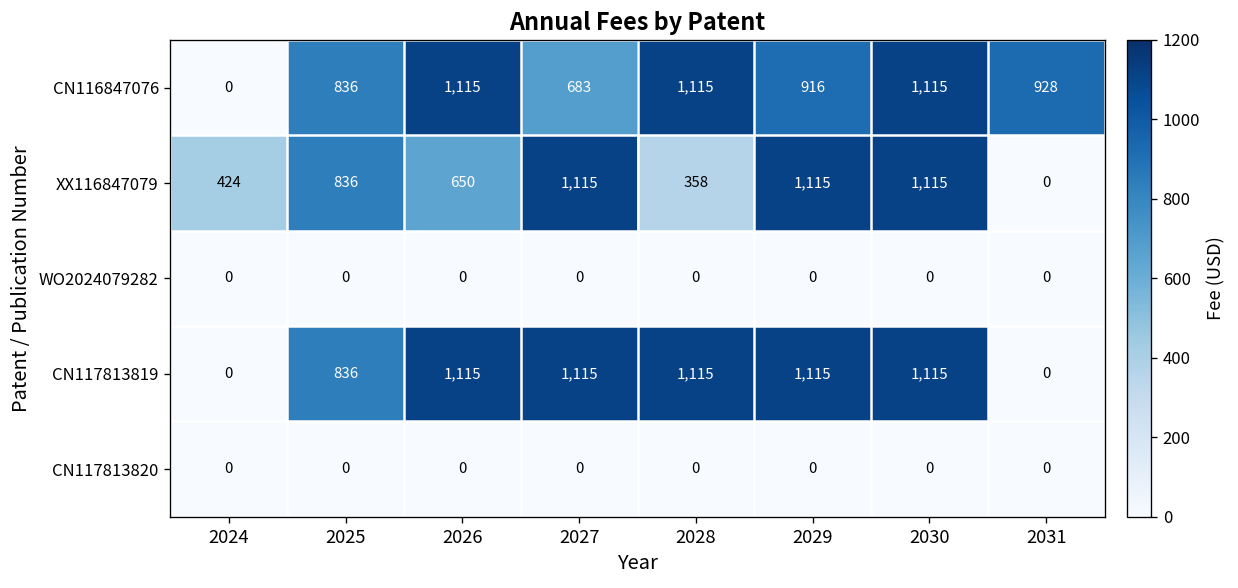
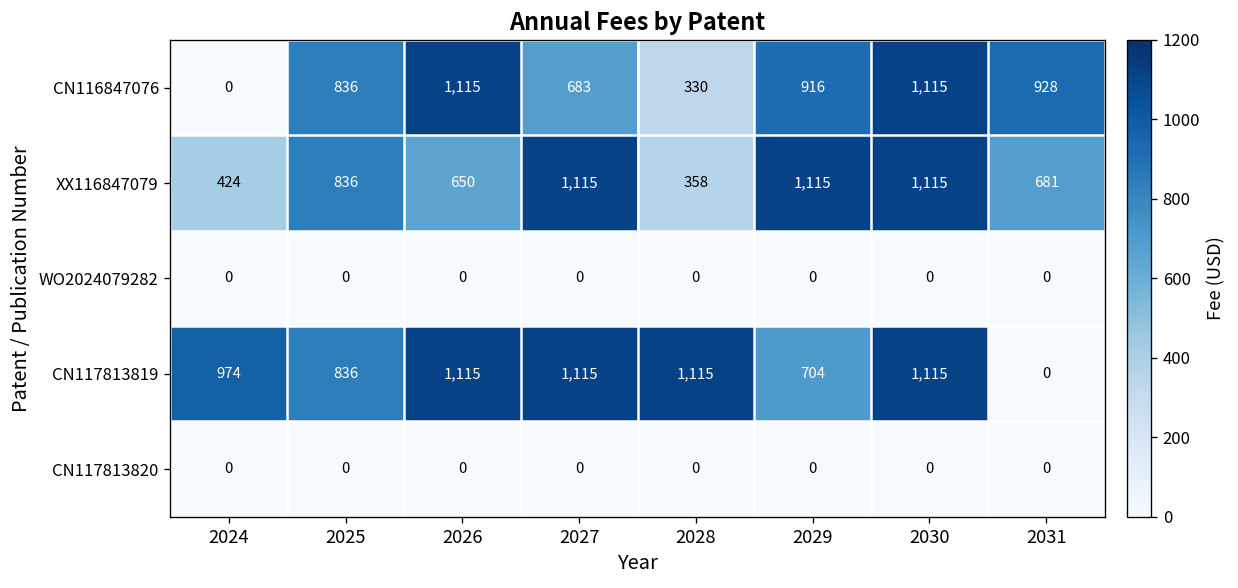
  {
    "CN116847076": {
      "2024": "0",
      "2025": "836",
      "2026": "1,115",
      "2027": "683",
-     "2028": "1,115",
+     "2028": "330",
      "2029": "916",
      "2030": "1,115",
      "2031": "928"
    },
    "XX116847079": {
      "2024": "424",
      "2025": "836",
      "2026": "650",
      "2027": "1,115",
      "2028": "358",
      "2029": "1,115",
      "2030": "1,115",
-     "2031": "0"
+     "2031": "681"
    },
    "WO2024079282": {
      "2024": "0",
      "2025": "0",
      "2026": "0",
      "2027": "0",
      "2028": "0",
      "2029": "0",
      "2030": "0",
      "2031": "0"
    },
    "CN117813819": {
-     "2024": "0",
+     "2024": "974",
      "2025": "836",
      "2026": "1,115",
      "2027": "1,115",
      "2028": "1,115",
-     "2029": "1,115",
+     "2029": "704",
      "2030": "1,115",
      "2031": "0"
    },
    "CN117813820": {
      "2024": "0",
      "2025": "0",
      "2026": "0",
      "2027": "0",
      "2028": "0",
      "2029": "0",
      "2030": "0",
      "2031": "0"
    }
  }
